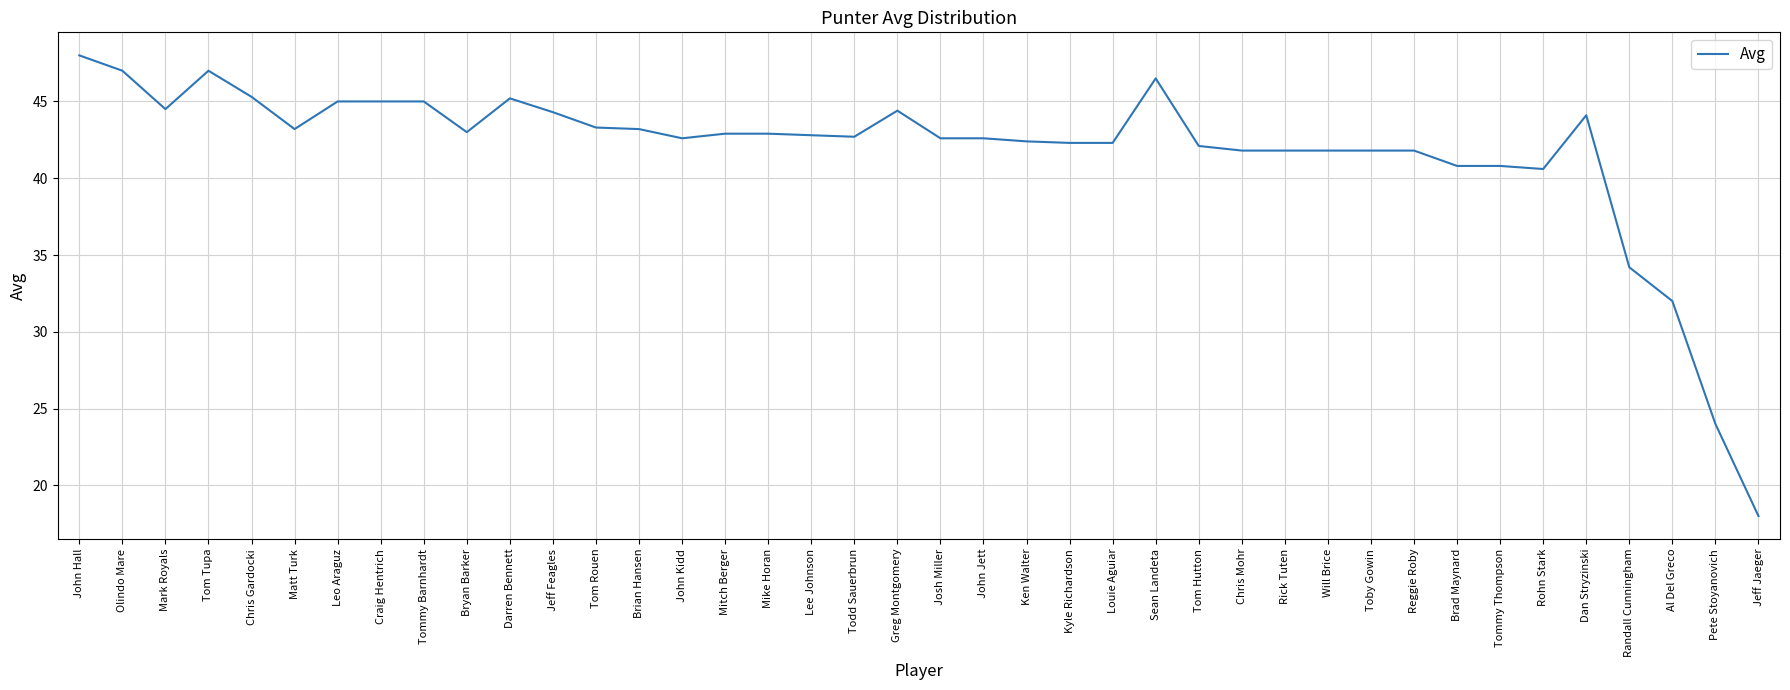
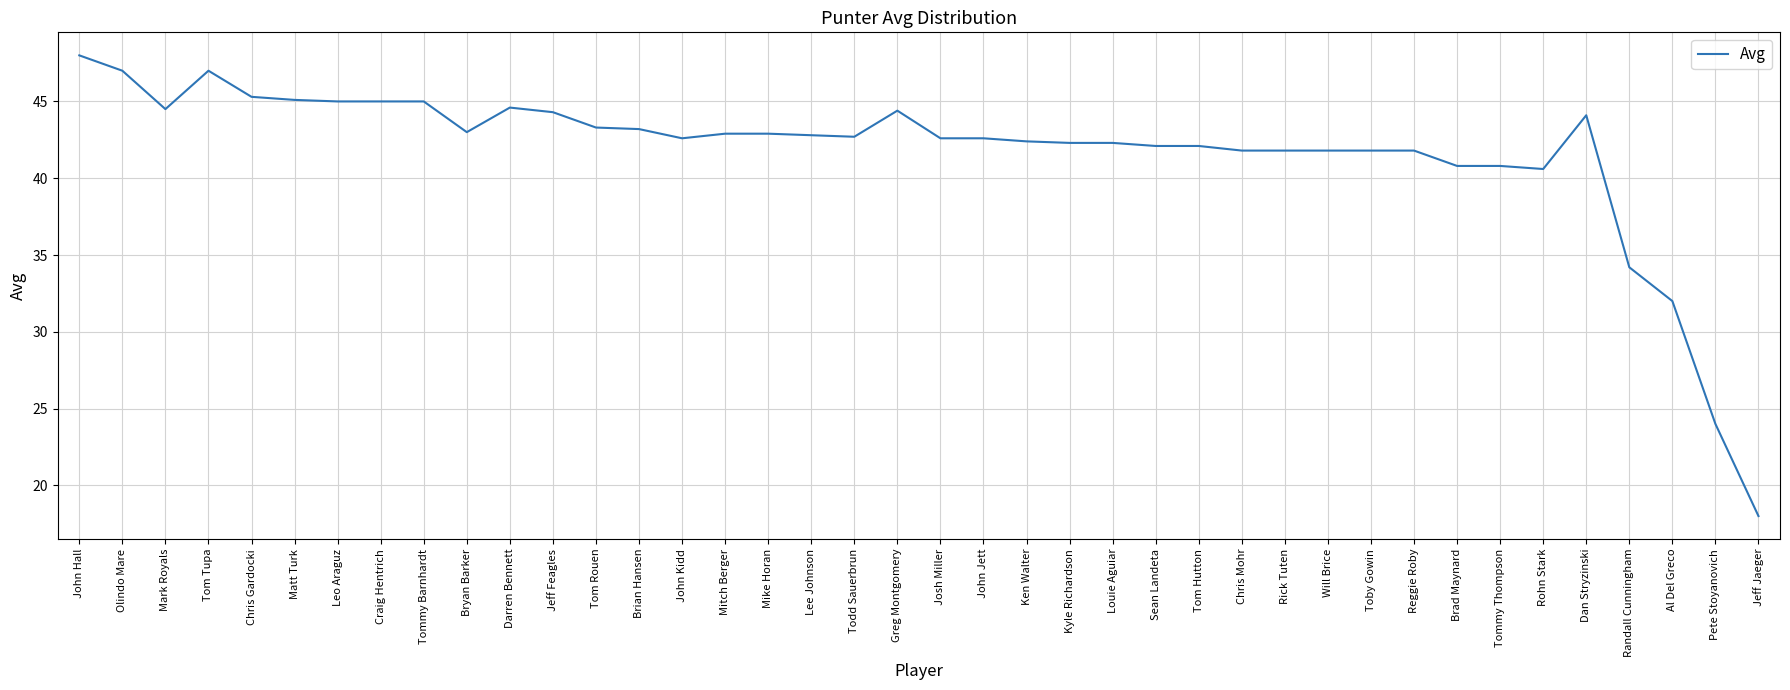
  {
    "John Hall": 48.0,
    "Olindo Mare": 47.0,
    "Mark Royals": 44.5,
    "Tom Tupa": 47.0,
    "Chris Gardocki": 45.3,
-   "Matt Turk": 43.2,
+   "Matt Turk": 45.1,
    "Leo Araguz": 45.0,
    "Craig Hentrich": 45.0,
    "Tommy Barnhardt": 45.0,
    "Bryan Barker": 43.0,
-   "Darren Bennett": 45.2,
+   "Darren Bennett": 44.6,
    "Jeff Feagles": 44.3,
    "Tom Rouen": 43.3,
    "Brian Hansen": 43.2,
    "John Kidd": 42.6,
    "Mitch Berger": 42.9,
    "Mike Horan": 42.9,
    "Lee Johnson": 42.8,
    "Todd Sauerbrun": 42.7,
    "Greg Montgomery": 44.4,
    "Josh Miller": 42.6,
    "John Jett": 42.6,
    "Ken Walter": 42.4,
    "Kyle Richardson": 42.3,
    "Louie Aguiar": 42.3,
-   "Sean Landeta": 46.5,
+   "Sean Landeta": 42.1,
    "Tom Hutton": 42.1,
    "Chris Mohr": 41.8,
    "Rick Tuten": 41.8,
    "Will Brice": 41.8,
    "Toby Gowin": 41.8,
    "Reggie Roby": 41.8,
    "Brad Maynard": 40.8,
    "Tommy Thompson": 40.8,
    "Rohn Stark": 40.6,
    "Dan Stryzinski": 44.1,
    "Randall Cunningham": 34.2,
    "Al Del Greco": 32.0,
    "Pete Stoyanovich": 24.0,
    "Jeff Jaeger": 18.0
  }
